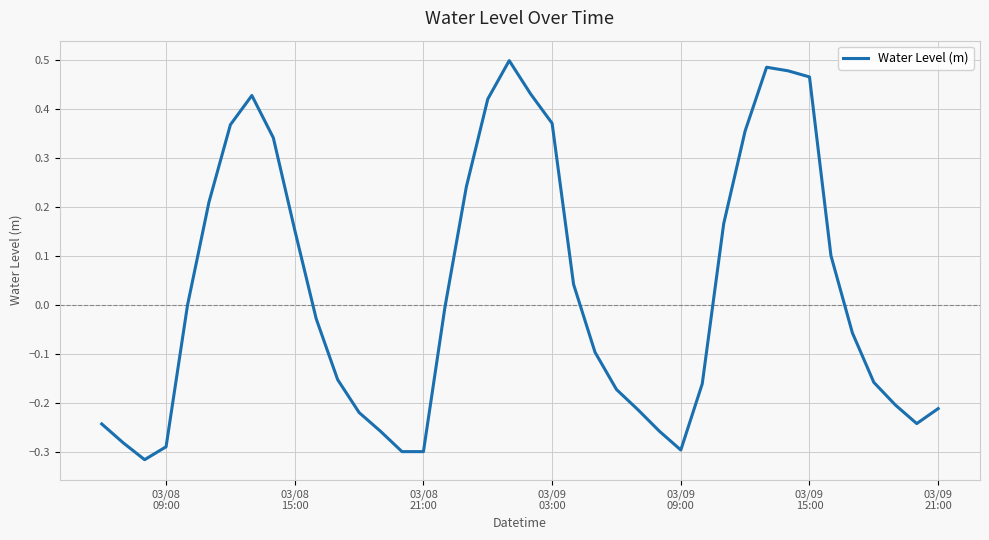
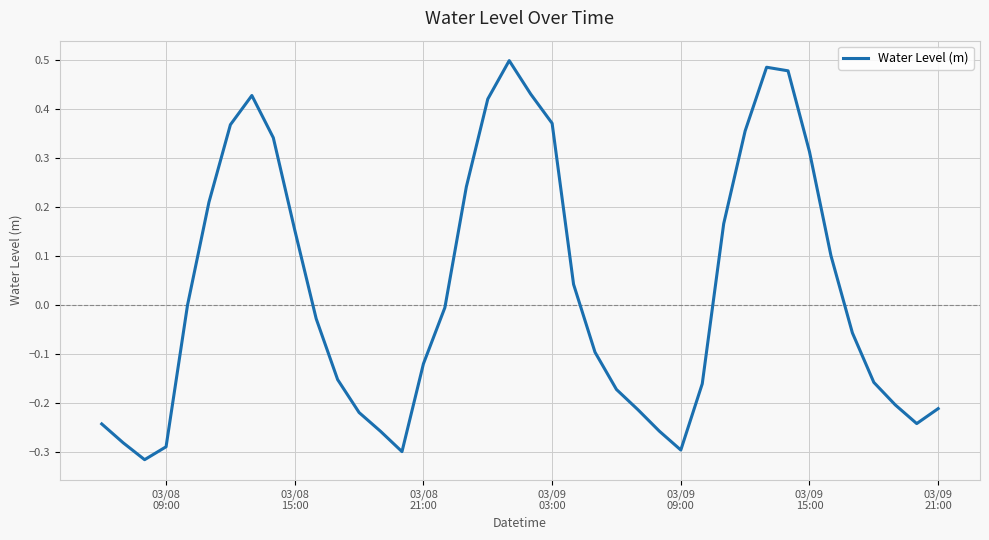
  {
    "03/08 09:00": -0.29,
    "03/08 15:00": 0.15,
-   "03/08 21:00": -0.30,
+   "03/08 21:00": -0.12,
    "03/09 03:00": 0.37,
    "03/09 09:00": -0.30,
-   "03/09 15:00": 0.47,
+   "03/09 15:00": 0.31,
    "03/09 21:00": -0.21
  }
